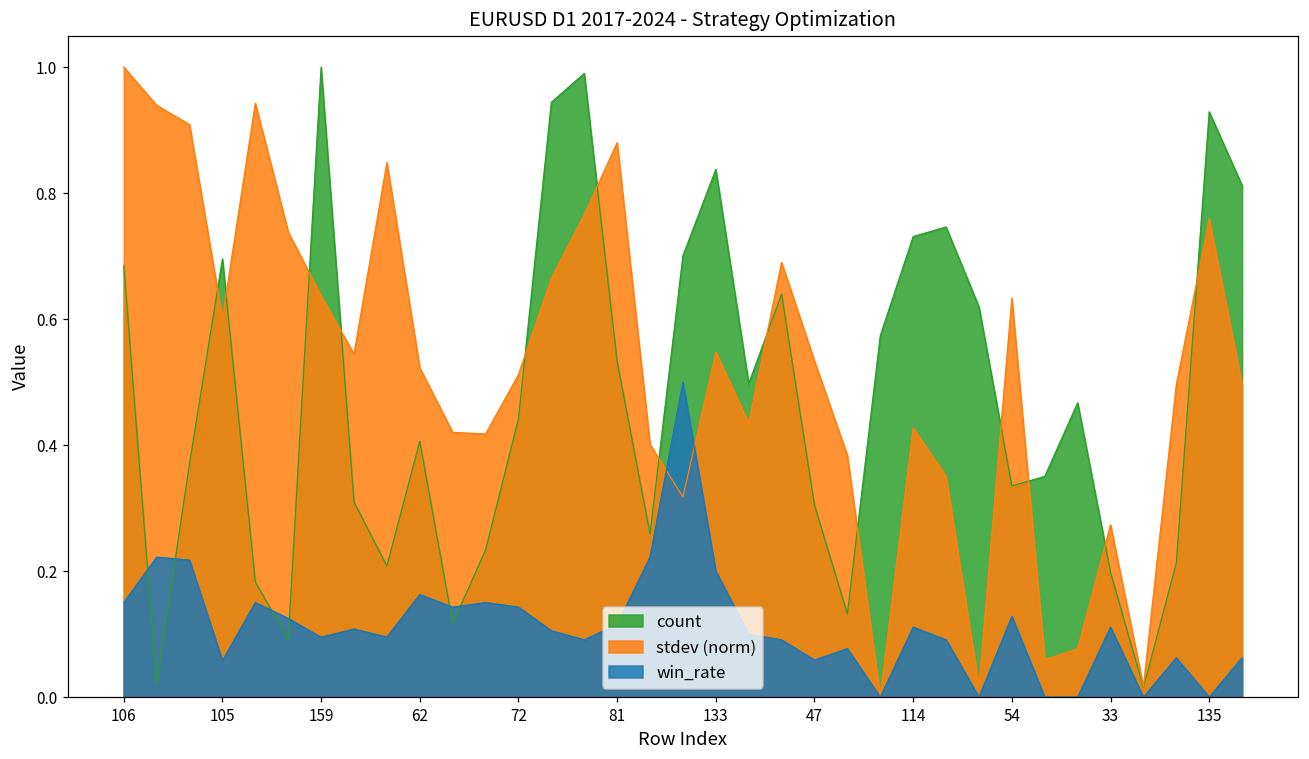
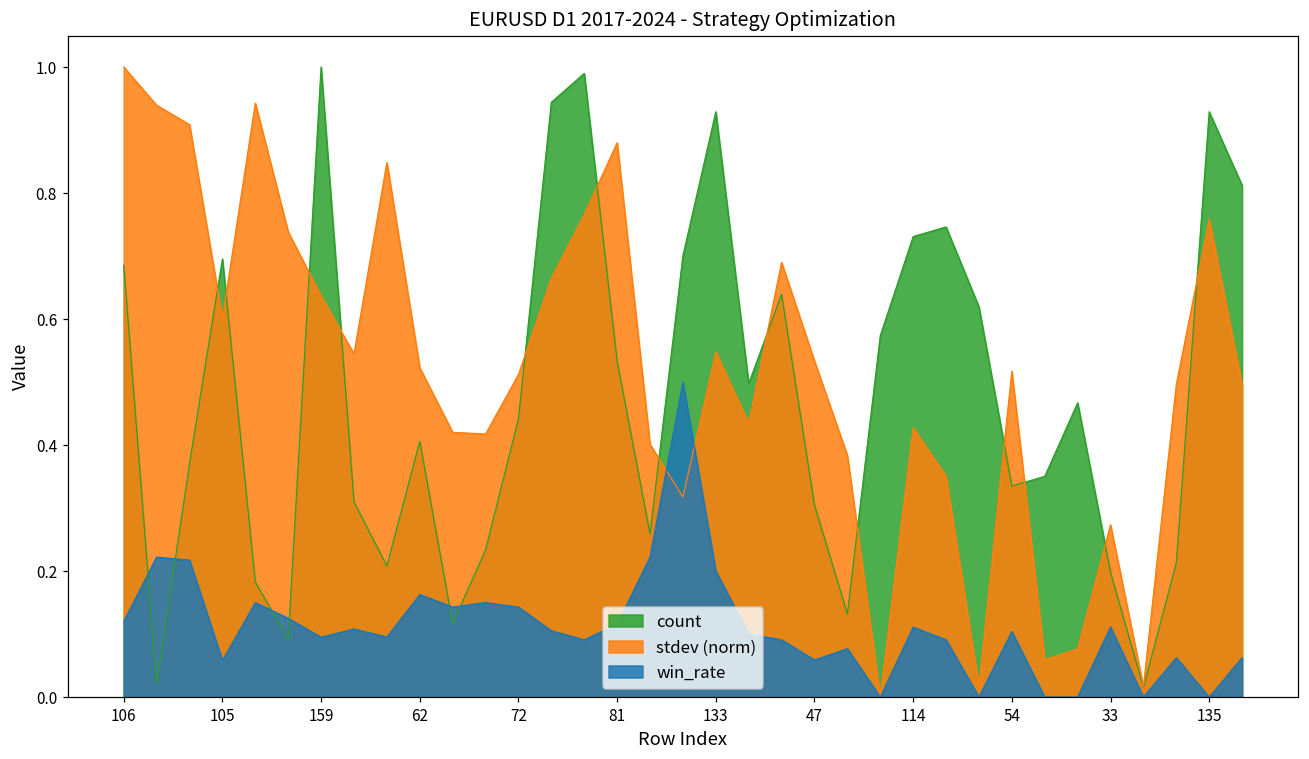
  {
    "count": {
      "106": 0.69,
      "105": 0.70,
      "159": 1.00,
      "62": 0.41,
      "72": 0.44,
      "81": 0.53,
-     "133": 0.84,
+     "133": 0.93,
      "47": 0.30,
      "114": 0.73,
      "54": 0.34,
      "33": 0.20,
      "135": 0.93
    },
    "stdev (norm)": {
      "106": 1.00,
      "105": 0.60,
      "159": 0.64,
      "62": 0.52,
      "72": 0.51,
      "81": 0.88,
      "133": 0.55,
      "47": 0.53,
      "114": 0.43,
-     "54": 0.63,
+     "54": 0.52,
      "33": 0.27,
      "135": 0.76
    },
    "win_rate": {
-     "106": 0.15,
+     "106": 0.12,
      "105": 0.06,
      "159": 0.10,
      "62": 0.16,
      "72": 0.14,
      "133": 0.20,
      "47": 0.06,
      "114": 0.11,
-     "54": 0.13,
+     "54": 0.10,
      "33": 0.11,
      "135": 0.00
    }
  }
